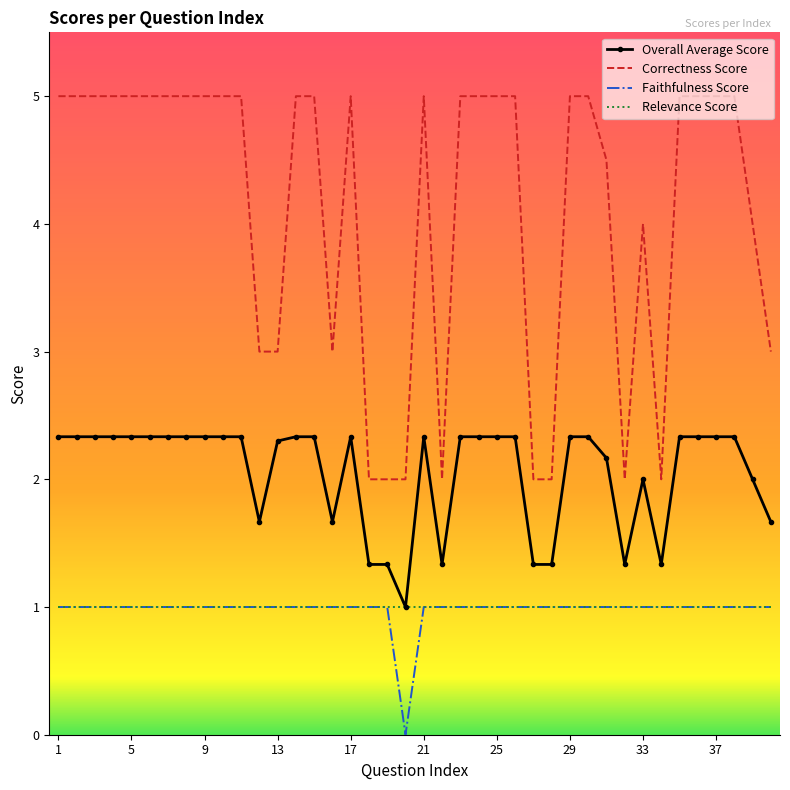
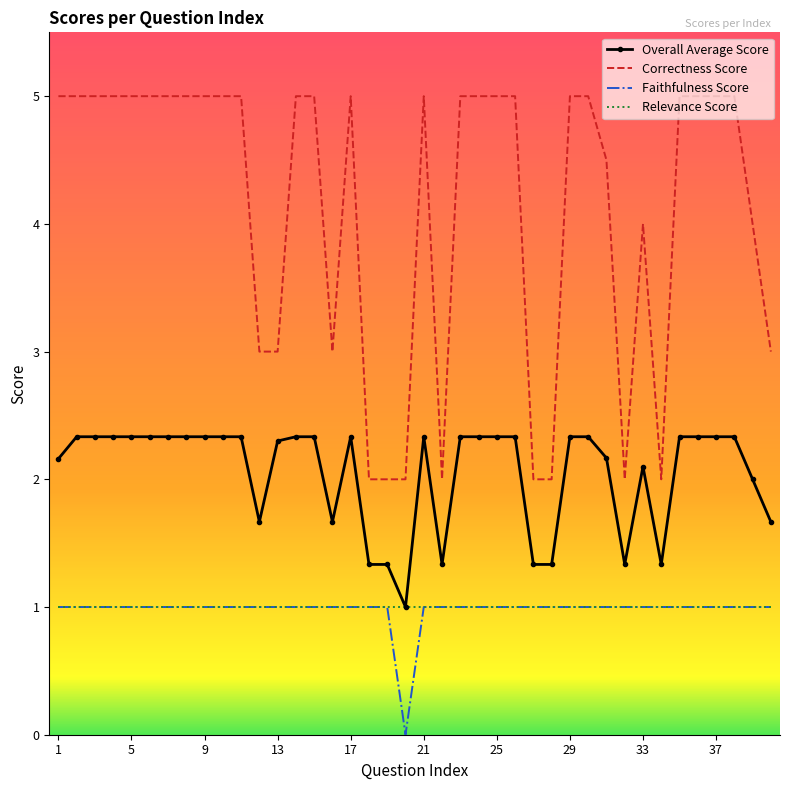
  {
    "Overall Average Score": {
-     "1": 2.33,
+     "1": 2.16,
      "5": 2.33,
      "9": 2.33,
      "13": 2.30,
      "17": 2.33,
      "21": 2.33,
      "25": 2.33,
      "29": 2.33,
-     "33": 2.0,
+     "33": 2.1,
      "37": 2.33
    },
    "Correctness Score": {
      "1": 5.00,
      "5": 5.00,
      "9": 5.00,
      "13": 3.00,
      "17": 5.00,
      "21": 5.00,
      "25": 5.00,
      "29": 5.00,
      "33": 4.00
    }
  }
